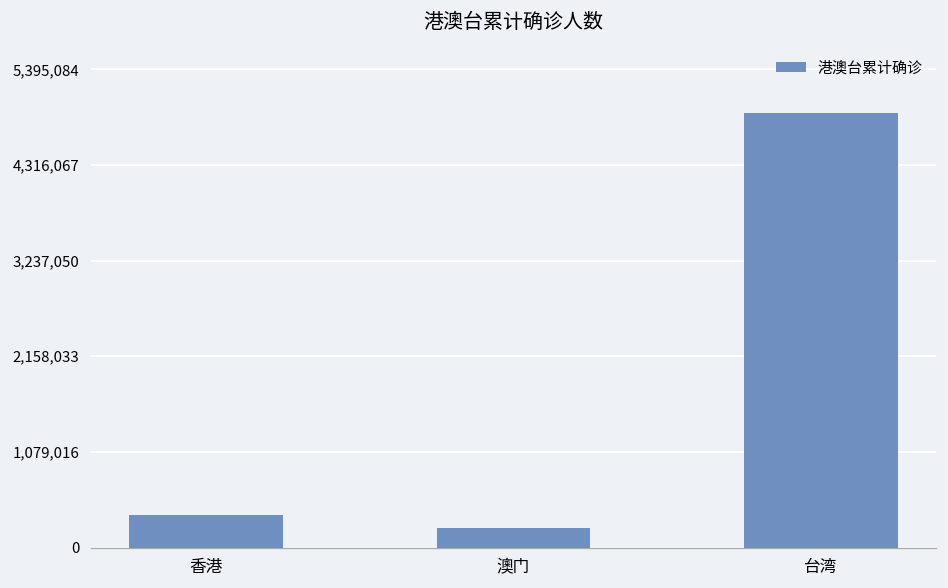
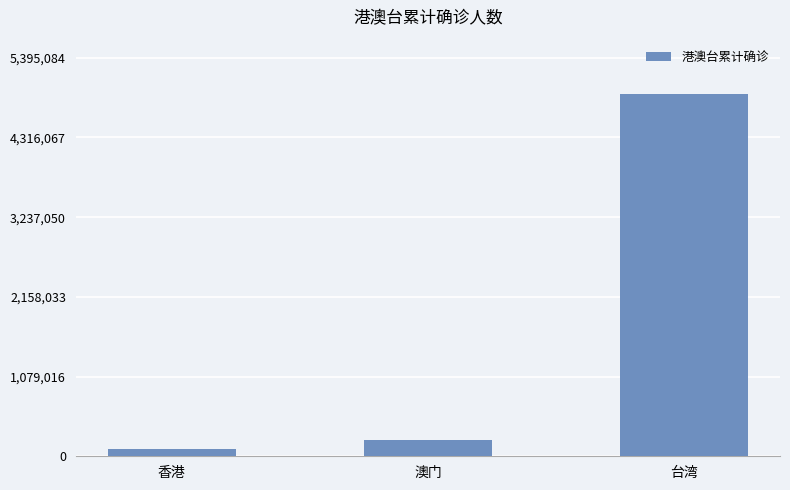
  {
-   "香港": "400,000",
+   "香港": "100,000",
    "澳门": "200,000",
    "台湾": "4,900,000"
  }
